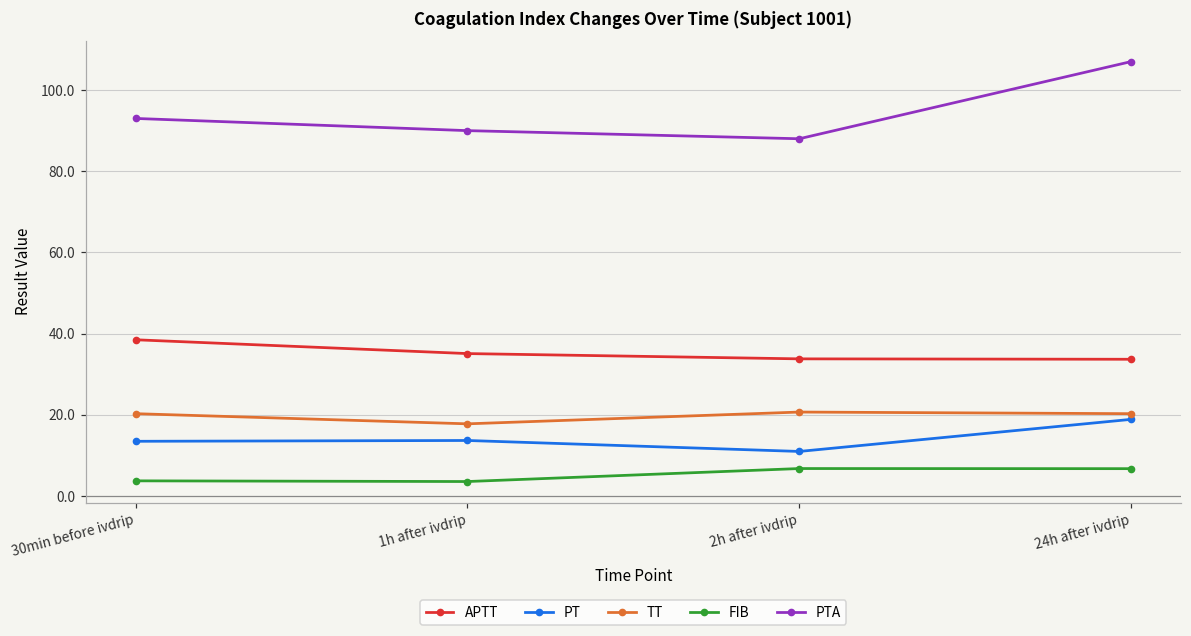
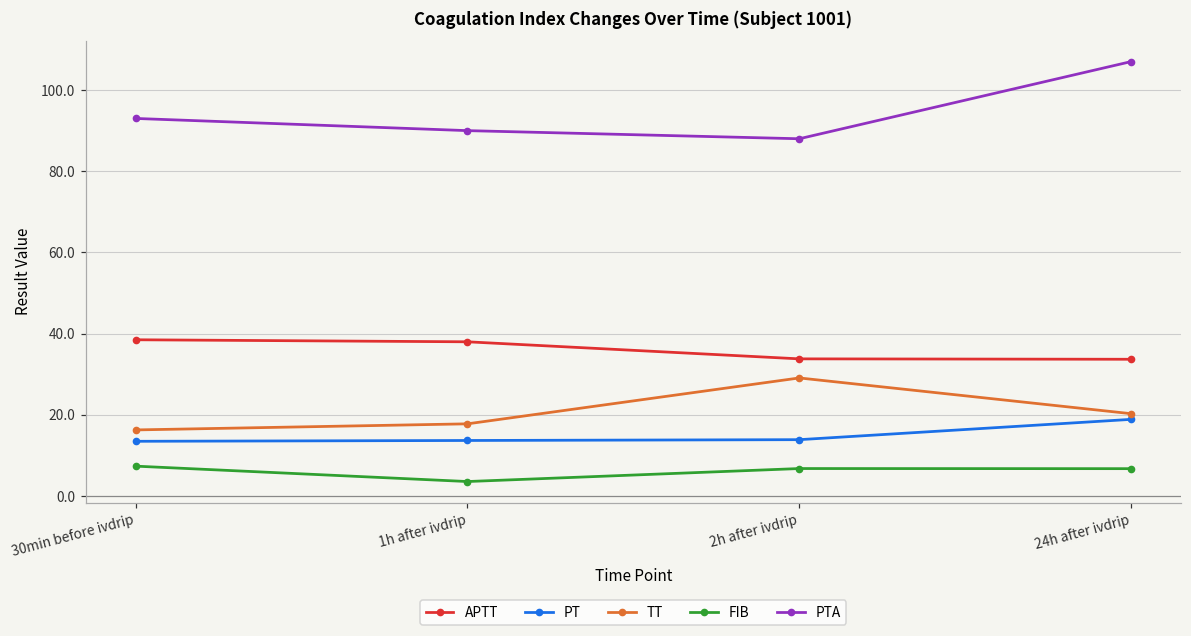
  {
    "APTT": {
      "30min before ivdrip": 39,
-     "1h after ivdrip": 35,
+     "1h after ivdrip": 38,
      "2h after ivdrip": 34,
      "24h after ivdrip": 34
    },
    "PT": {
      "30min before ivdrip": 14,
      "1h after ivdrip": 14,
-     "2h after ivdrip": 11,
+     "2h after ivdrip": 14,
      "24h after ivdrip": 19
    },
    "TT": {
-     "30min before ivdrip": 20,
+     "30min before ivdrip": 16,
      "1h after ivdrip": 18,
-     "2h after ivdrip": 21,
+     "2h after ivdrip": 29,
      "24h after ivdrip": 20
    },
    "FIB": {
-     "30min before ivdrip": 4,
+     "30min before ivdrip": 7,
      "1h after ivdrip": 4,
      "2h after ivdrip": 7,
      "24h after ivdrip": 7
    },
    "PTA": {
      "30min before ivdrip": 93,
      "1h after ivdrip": 90,
      "2h after ivdrip": 88,
      "24h after ivdrip": 107
    }
  }
